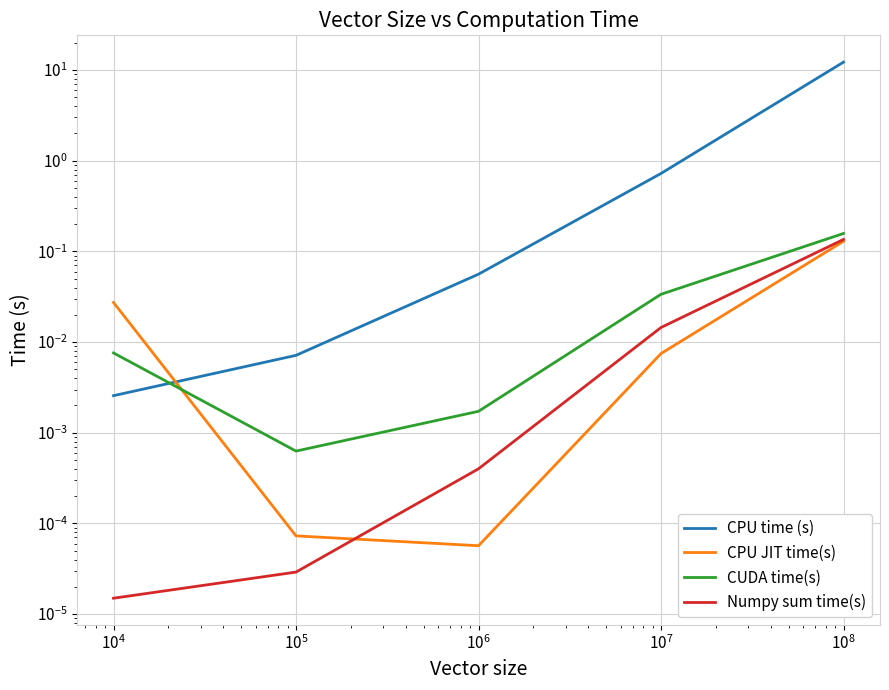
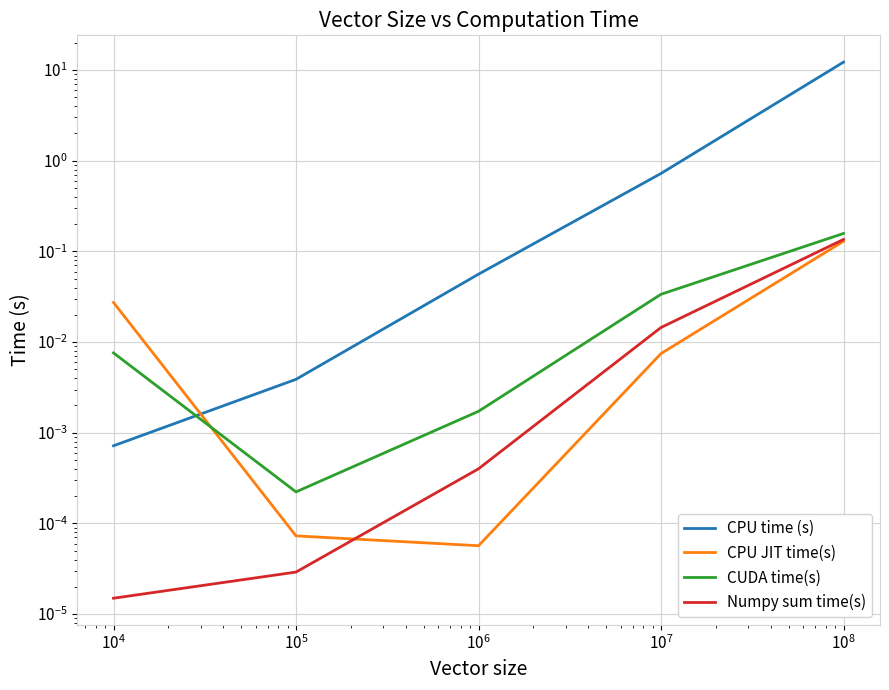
  {
    "CPU time (s)": {
-     "10^4": 0.0026,
-     "10^5": 0.007,
+     "10^4": 0.0007,
+     "10^5": 0.0039,
      "10^6": 0.06,
      "10^7": 0.7,
      "10^8": 12
    },
    "CPU JIT time(s)": {
      "10^4": 0.027,
      "10^5": 0.00007,
      "10^6": 0.00006,
      "10^7": 0.007
    },
    "CUDA time(s)": {
      "10^4": 0.008,
-     "10^5": 0.0006,
+     "10^5": 0.00022,
      "10^6": 0.0017,
      "10^7": 0.034,
      "10^8": 0.16
    },
    "Numpy sum time(s)": {
      "10^4": 0.000015,
      "10^5": 0.00003,
      "10^6": 0.0004,
      "10^7": 0.014
    }
  }
